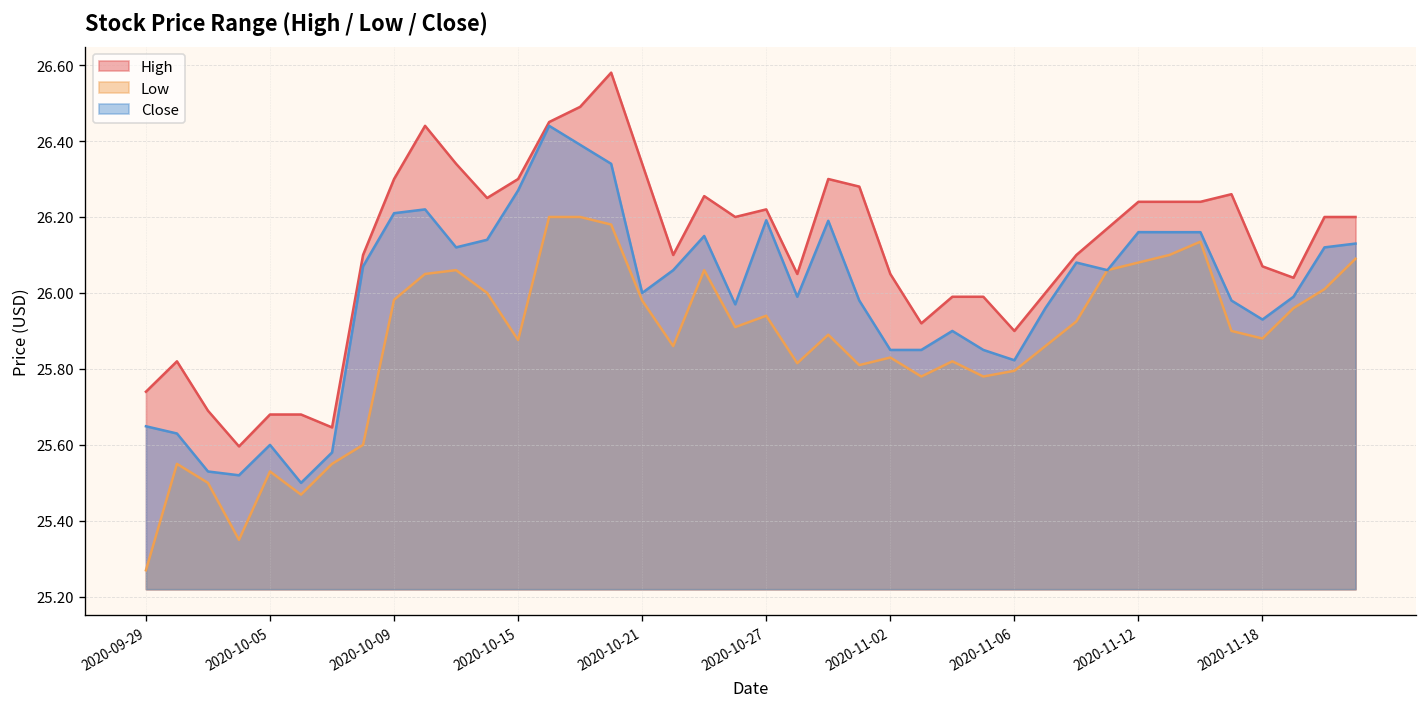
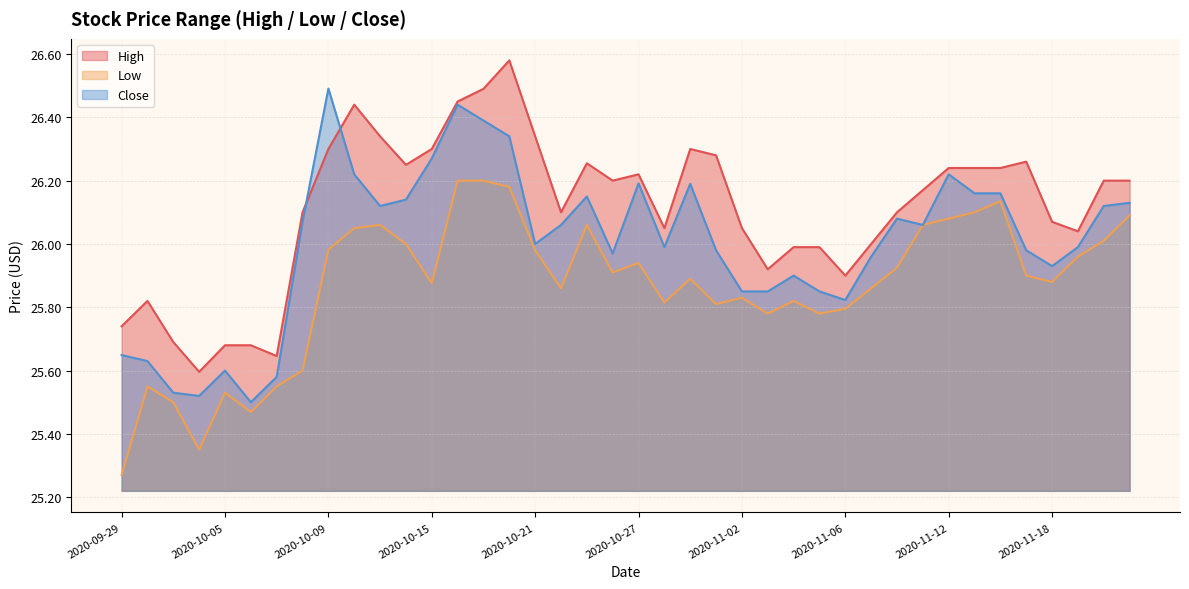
  {
    "Close": {
      "2020-09-29": 25.65,
      "2020-10-05": 25.60,
-     "2020-10-09": 26.21,
+     "2020-10-09": 26.49,
      "2020-10-15": 26.27,
      "2020-10-21": 26.00,
      "2020-10-27": 26.19,
      "2020-11-02": 25.85,
      "2020-11-06": 25.82,
-     "2020-11-12": 26.16,
+     "2020-11-12": 26.22,
      "2020-11-18": 25.93
    }
  }
